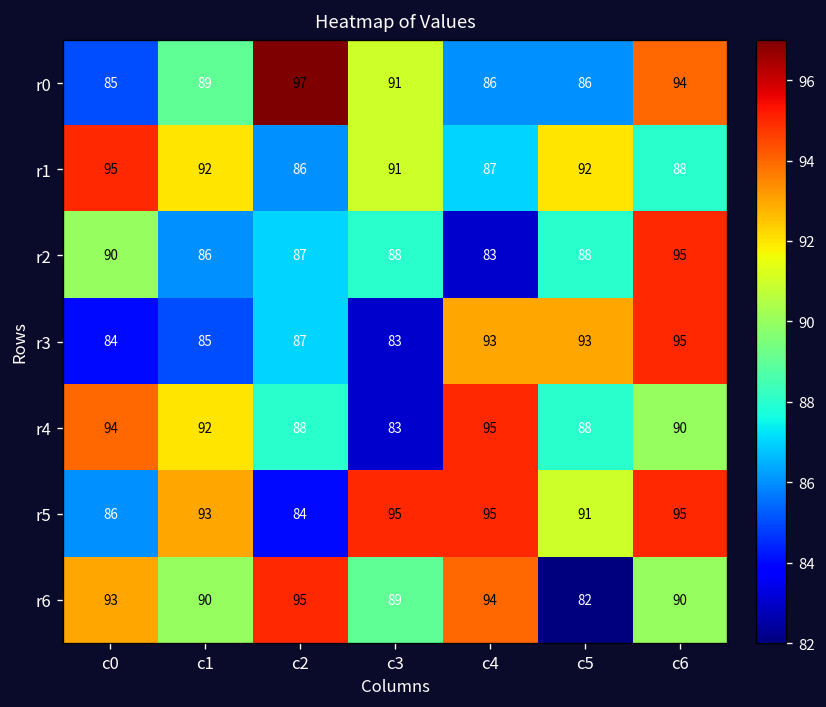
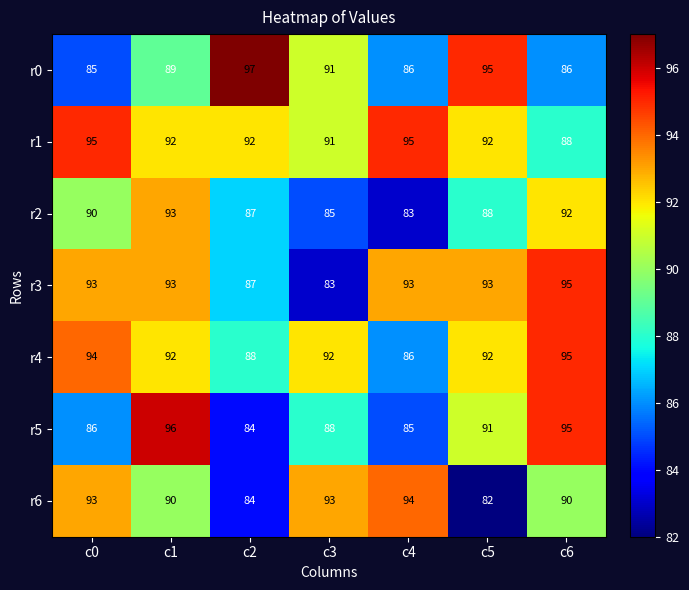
  {
    "r0": {
      "c0": 85,
      "c1": 89,
      "c2": 97,
      "c3": 91,
      "c4": 86,
-     "c5": 86,
-     "c6": 94
+     "c5": 95,
+     "c6": 86
    },
    "r1": {
      "c0": 95,
      "c1": 92,
-     "c2": 86,
+     "c2": 92,
      "c3": 91,
-     "c4": 87,
+     "c4": 95,
      "c5": 92,
      "c6": 88
    },
    "r2": {
      "c0": 90,
-     "c1": 86,
+     "c1": 93,
      "c2": 87,
-     "c3": 88,
+     "c3": 85,
      "c4": 83,
      "c5": 88,
-     "c6": 95
+     "c6": 92
    },
    "r3": {
-     "c0": 84,
-     "c1": 85,
+     "c0": 93,
+     "c1": 93,
      "c2": 87,
      "c3": 83,
      "c4": 93,
      "c5": 93,
      "c6": 95
    },
    "r4": {
      "c0": 94,
      "c1": 92,
      "c2": 88,
-     "c3": 83,
-     "c4": 95,
-     "c5": 88,
-     "c6": 90
+     "c3": 92,
+     "c4": 86,
+     "c5": 92,
+     "c6": 95
    },
    "r5": {
      "c0": 86,
-     "c1": 93,
+     "c1": 96,
      "c2": 84,
-     "c3": 95,
-     "c4": 95,
+     "c3": 88,
+     "c4": 85,
      "c5": 91,
      "c6": 95
    },
    "r6": {
      "c0": 93,
      "c1": 90,
-     "c2": 95,
-     "c3": 89,
+     "c2": 84,
+     "c3": 93,
      "c4": 94,
      "c5": 82,
      "c6": 90
    }
  }
